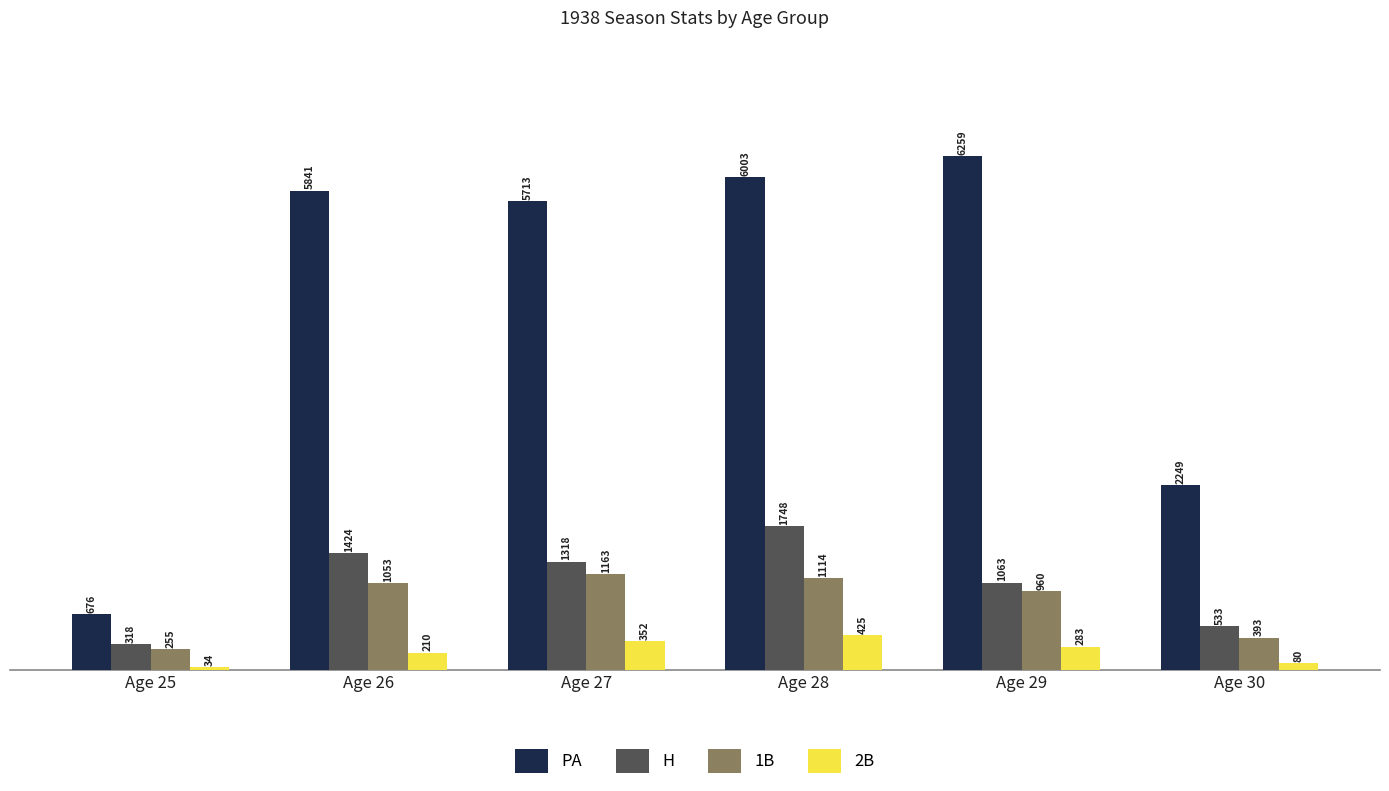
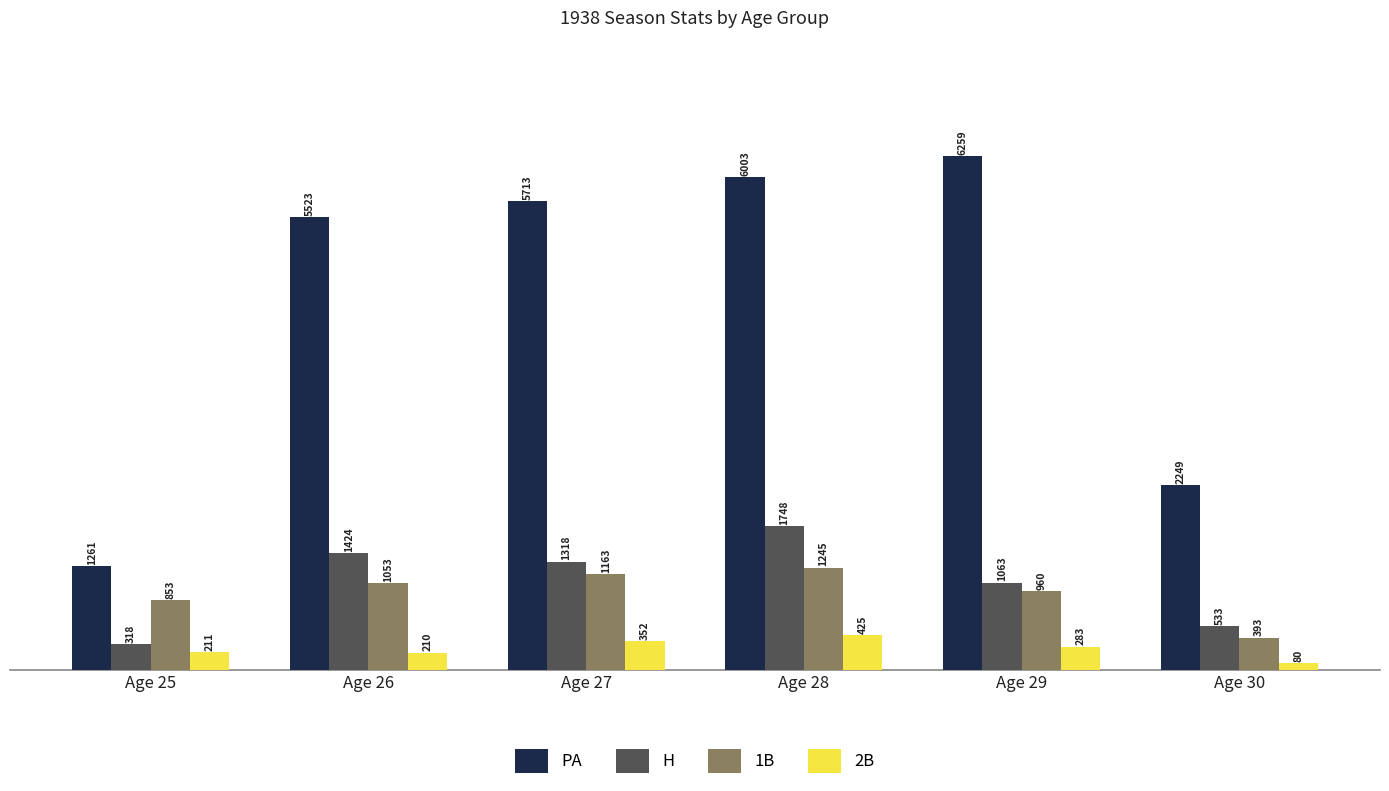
  {
    "PA": {
-     "Age 25": 676,
-     "Age 26": 5841,
+     "Age 25": 1261,
+     "Age 26": 5523,
      "Age 27": 5713,
      "Age 28": 6003,
      "Age 29": 6259,
      "Age 30": 2249
    },
    "H": {
      "Age 25": 318,
      "Age 26": 1424,
      "Age 27": 1318,
      "Age 28": 1748,
      "Age 29": 1063,
      "Age 30": 533
    },
    "1B": {
-     "Age 25": 255,
+     "Age 25": 853,
      "Age 26": 1053,
      "Age 27": 1163,
-     "Age 28": 1114,
+     "Age 28": 1245,
      "Age 29": 960,
      "Age 30": 393
    },
    "2B": {
-     "Age 25": 34,
+     "Age 25": 211,
      "Age 26": 210,
      "Age 27": 352,
      "Age 28": 425,
      "Age 29": 283,
      "Age 30": 80
    }
  }
